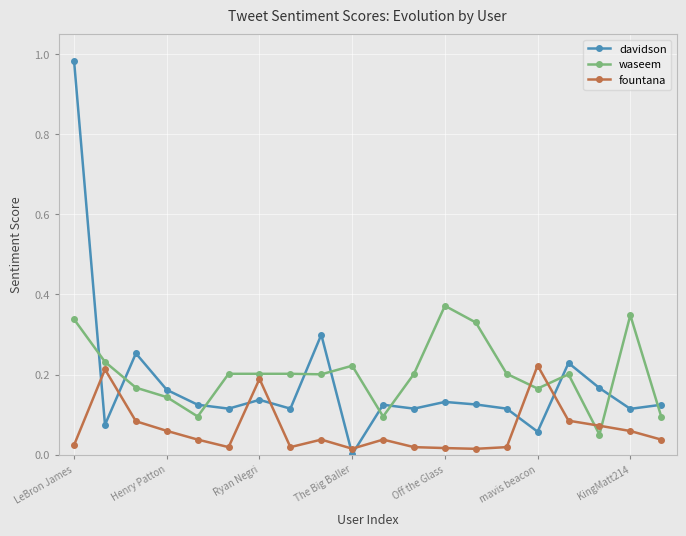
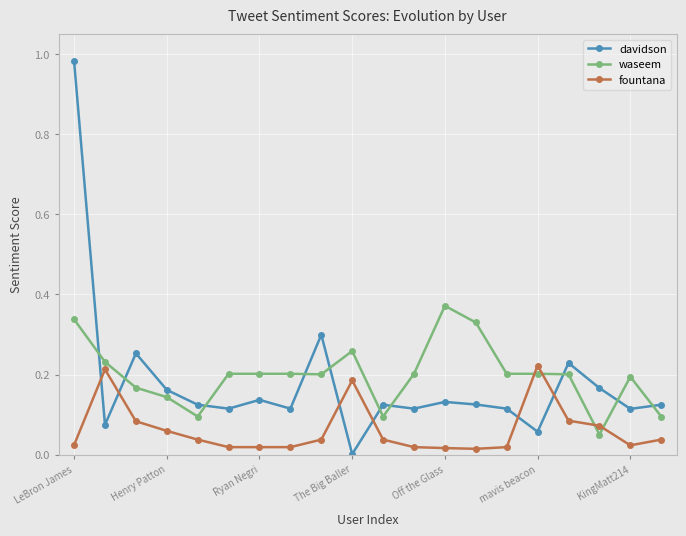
  {
    "davidson": {
      "LeBron James": 0.98,
      "Henry Patton": 0.16,
      "Ryan Negri": 0.14,
      "The Big Baller": 0.00,
      "Off the Glass": 0.13,
      "mavis beacon": 0.06,
      "KingMatt214": 0.11
    },
    "waseem": {
      "LeBron James": 0.34,
      "Henry Patton": 0.14,
      "Ryan Negri": 0.20,
-     "The Big Baller": 0.22,
+     "The Big Baller": 0.26,
      "Off the Glass": 0.37,
-     "mavis beacon": 0.17,
-     "KingMatt214": 0.35
+     "mavis beacon": 0.20,
+     "KingMatt214": 0.19
    },
    "fountana": {
      "LeBron James": 0.02,
      "Henry Patton": 0.06,
-     "Ryan Negri": 0.19,
-     "The Big Baller": 0.01,
+     "Ryan Negri": 0.02,
+     "The Big Baller": 0.19,
      "Off the Glass": 0.02,
      "mavis beacon": 0.22,
-     "KingMatt214": 0.06
+     "KingMatt214": 0.02
    }
  }
